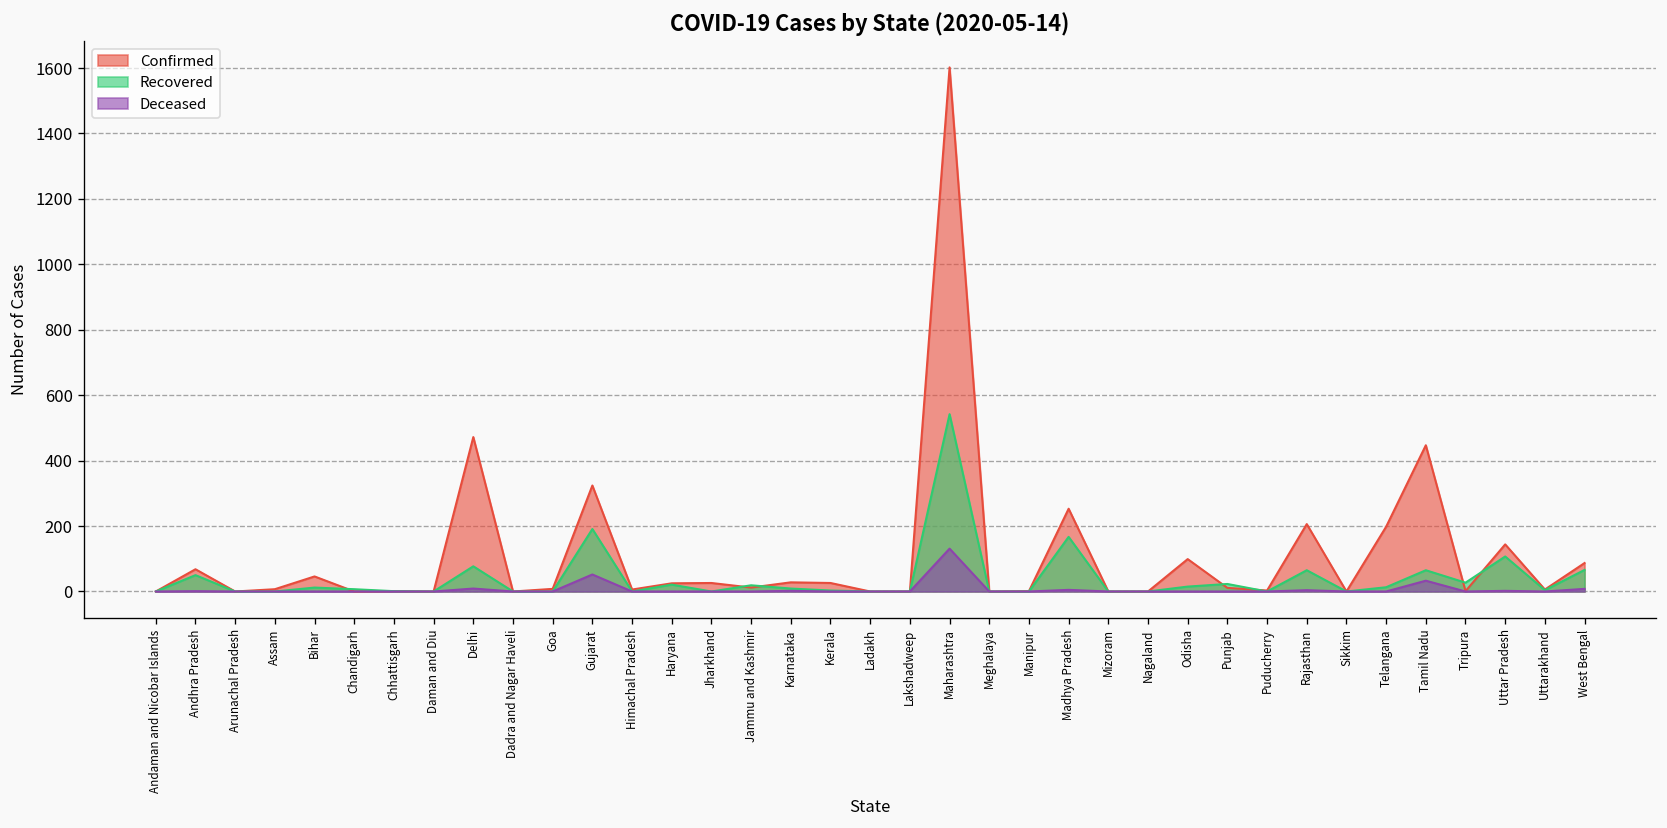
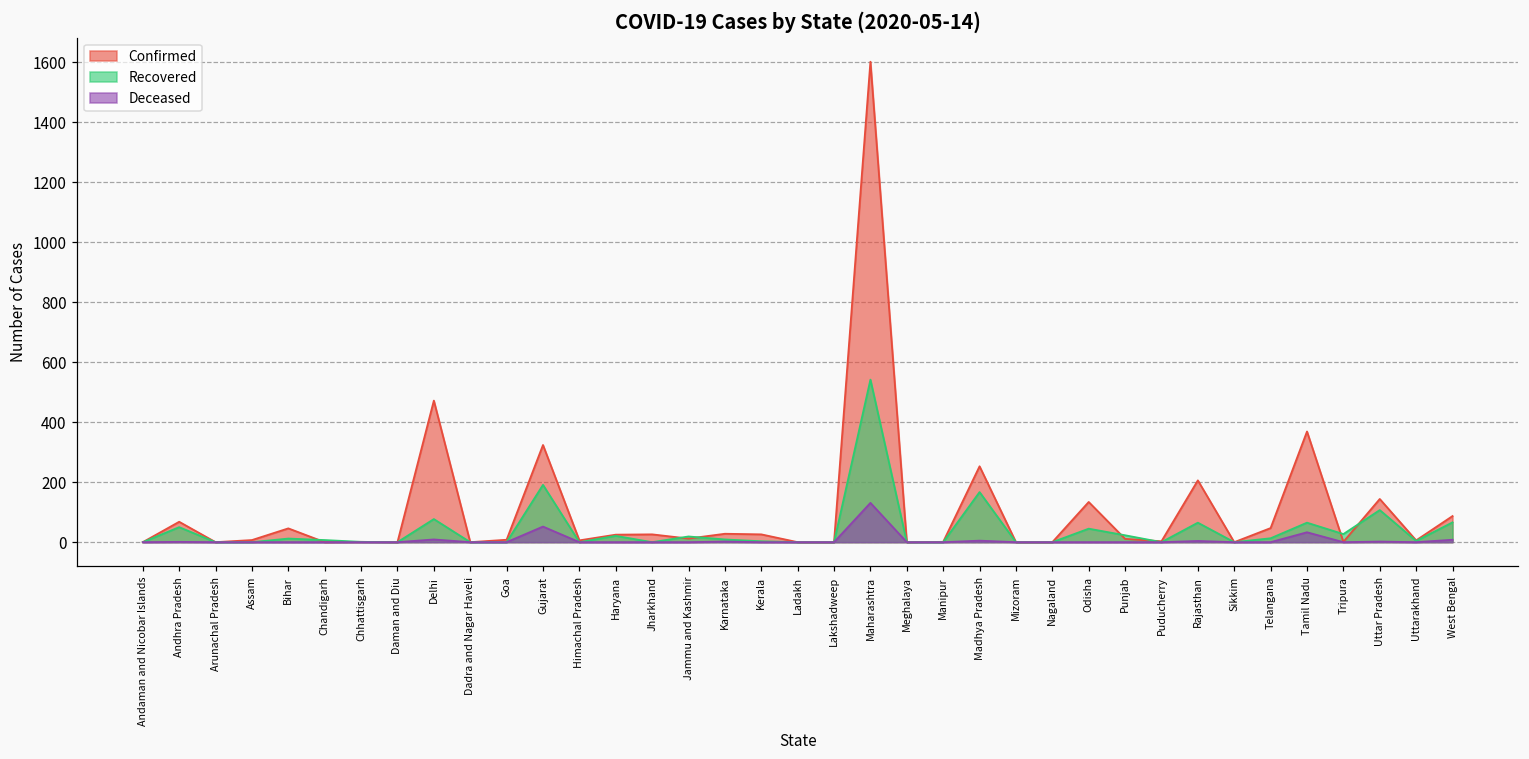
  {
    "Confirmed": {
      "Andhra Pradesh": 70,
      "Bihar": 50,
      "Delhi": 470,
      "Gujarat": 320,
      "Jharkhand": 30,
      "Karnataka": 30,
      "Kerala": 30,
      "Maharashtra": 1600,
      "Madhya Pradesh": 250,
-     "Odisha": 100,
+     "Odisha": 130,
      "Punjab": 10,
      "Rajasthan": 210,
-     "Telangana": 200,
-     "Tamil Nadu": 450,
+     "Telangana": 50,
+     "Tamil Nadu": 370,
      "Uttar Pradesh": 140,
      "West Bengal": 90
    },
    "Recovered": {
      "Andhra Pradesh": 50,
      "Bihar": 10,
      "Delhi": 80,
      "Gujarat": 190,
      "Maharashtra": 540,
      "Madhya Pradesh": 170,
-     "Odisha": 20,
+     "Odisha": 50,
      "Punjab": 20,
      "Rajasthan": 70,
      "Telangana": 10,
      "Tamil Nadu": 70,
      "Tripura": 30,
      "Uttar Pradesh": 110,
      "West Bengal": 70
    },
    "Deceased": {
      "Andhra Pradesh": 0,
      "Bihar": 0,
      "Delhi": 10,
      "Gujarat": 50,
      "Haryana": 0,
      "Jammu and Kashmir": 0,
      "Maharashtra": 130,
      "Madhya Pradesh": 10,
      "Odisha": 0,
      "Punjab": 0,
      "Rajasthan": 0,
      "Telangana": 0,
      "Tamil Nadu": 30,
      "Uttar Pradesh": 0,
      "West Bengal": 10
    }
  }
